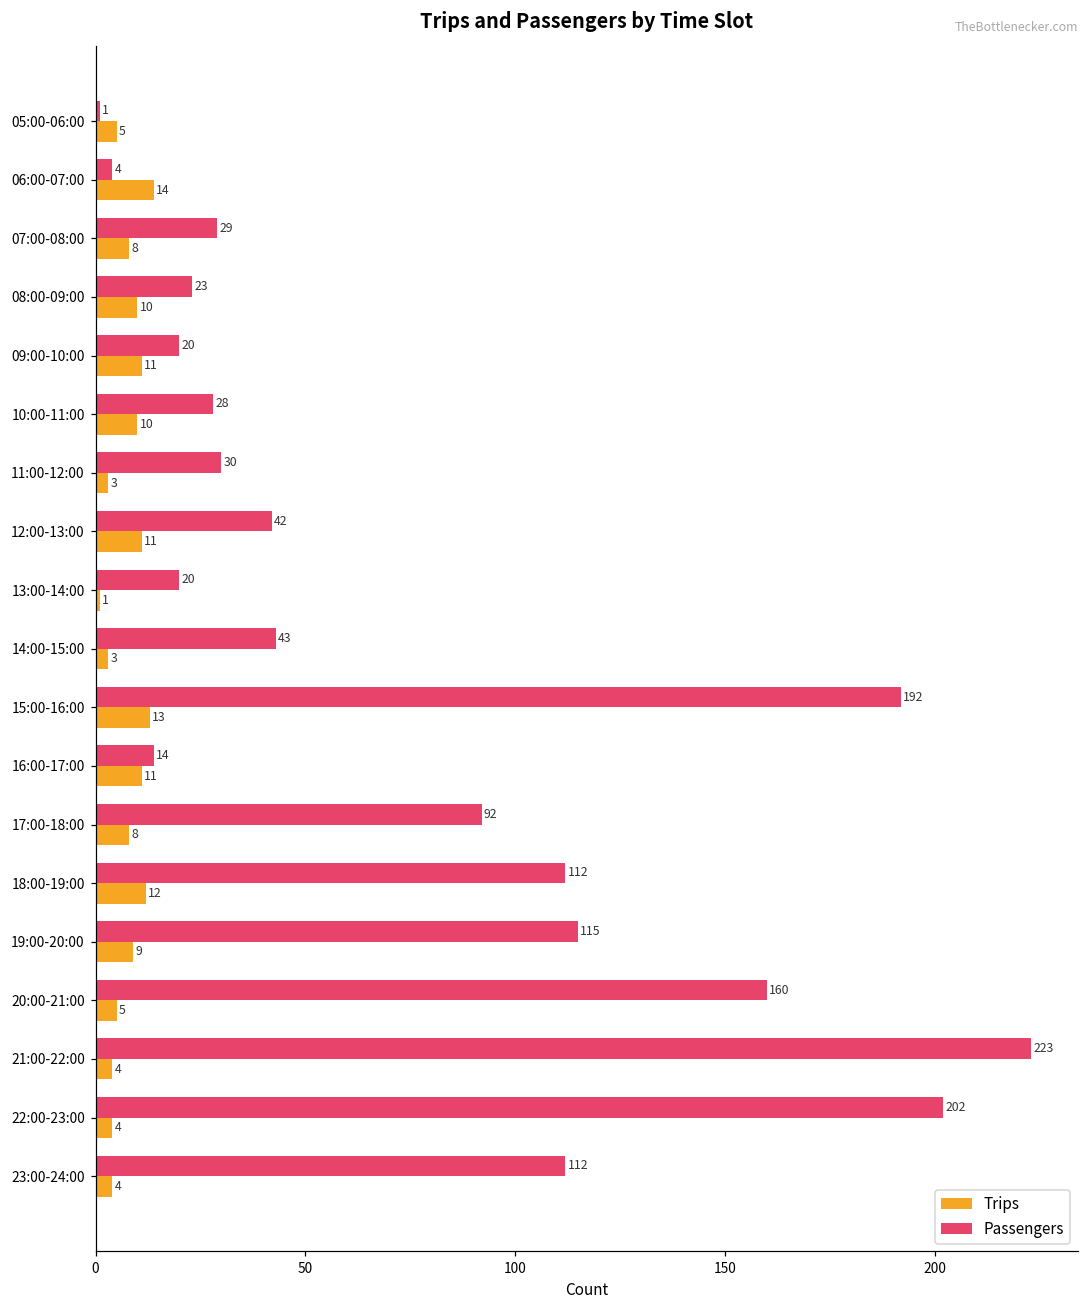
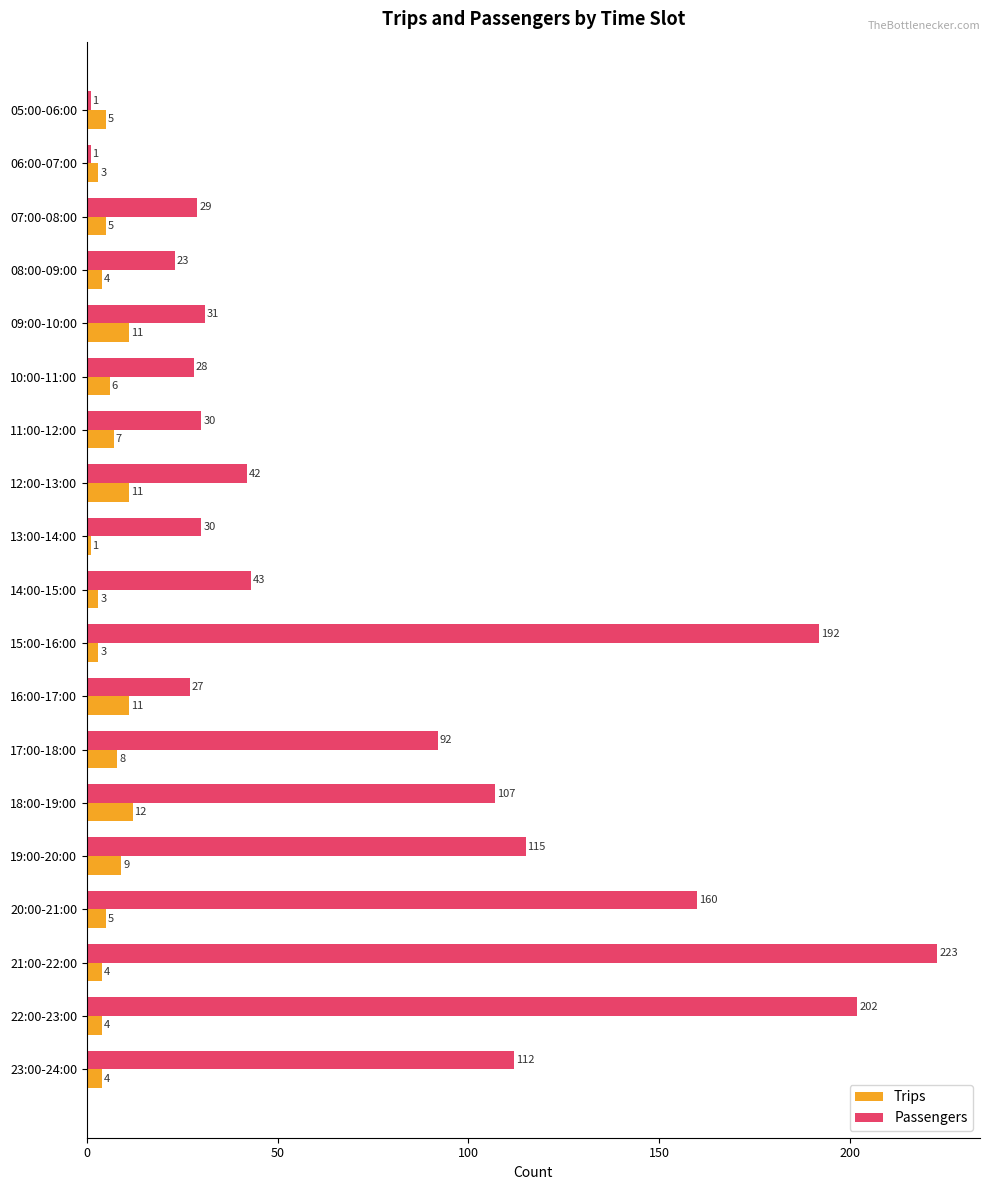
  {
    "Trips": {
      "05:00-06:00": 5,
-     "06:00-07:00": 14,
-     "07:00-08:00": 8,
-     "08:00-09:00": 10,
+     "06:00-07:00": 3,
+     "07:00-08:00": 5,
+     "08:00-09:00": 4,
      "09:00-10:00": 11,
-     "10:00-11:00": 10,
-     "11:00-12:00": 3,
+     "10:00-11:00": 6,
+     "11:00-12:00": 7,
      "12:00-13:00": 11,
      "13:00-14:00": 1,
      "14:00-15:00": 3,
-     "15:00-16:00": 13,
+     "15:00-16:00": 3,
      "16:00-17:00": 11,
      "17:00-18:00": 8,
      "18:00-19:00": 12,
      "19:00-20:00": 9,
      "20:00-21:00": 5,
      "21:00-22:00": 4,
      "22:00-23:00": 4,
      "23:00-24:00": 4
    },
    "Passengers": {
      "05:00-06:00": 1,
-     "06:00-07:00": 4,
+     "06:00-07:00": 1,
      "07:00-08:00": 29,
      "08:00-09:00": 23,
-     "09:00-10:00": 20,
+     "09:00-10:00": 31,
      "10:00-11:00": 28,
      "11:00-12:00": 30,
      "12:00-13:00": 42,
-     "13:00-14:00": 20,
+     "13:00-14:00": 30,
      "14:00-15:00": 43,
      "15:00-16:00": 192,
-     "16:00-17:00": 14,
+     "16:00-17:00": 27,
      "17:00-18:00": 92,
-     "18:00-19:00": 112,
+     "18:00-19:00": 107,
      "19:00-20:00": 115,
      "20:00-21:00": 160,
      "21:00-22:00": 223,
      "22:00-23:00": 202,
      "23:00-24:00": 112
    }
  }
